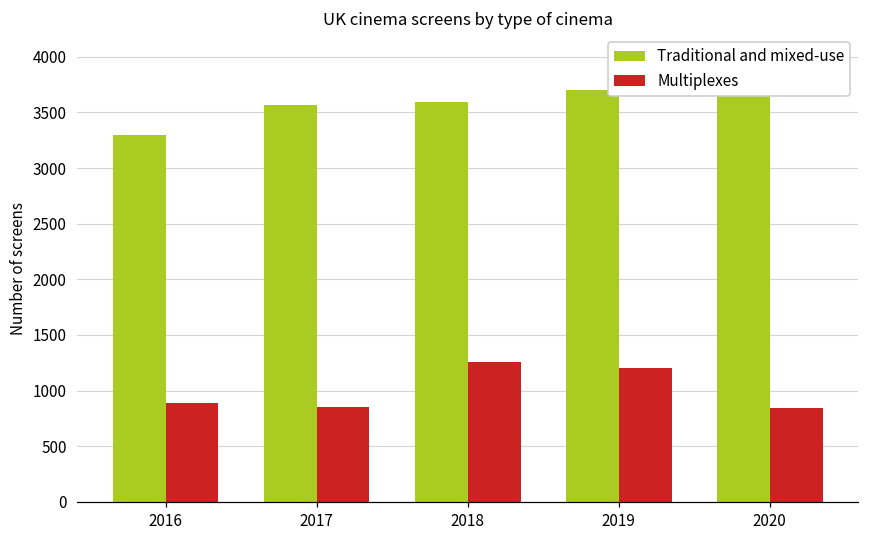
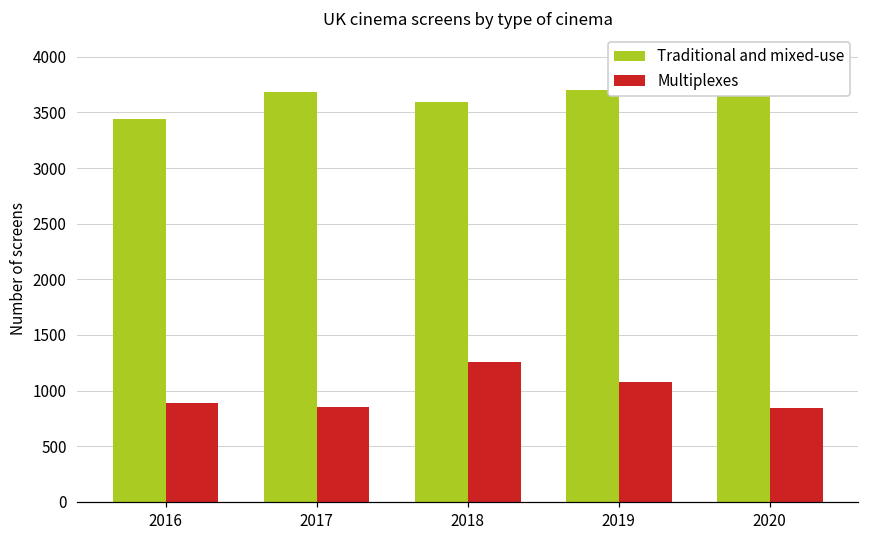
  {
    "Traditional and mixed-use": {
-     "2016": 3300,
-     "2017": 3560,
+     "2016": 3440,
+     "2017": 3680,
      "2018": 3600,
      "2019": 3700
    },
    "Multiplexes": {
      "2016": 890,
      "2017": 860,
      "2018": 1260,
-     "2019": 1210,
+     "2019": 1080,
      "2020": 850
    }
  }
